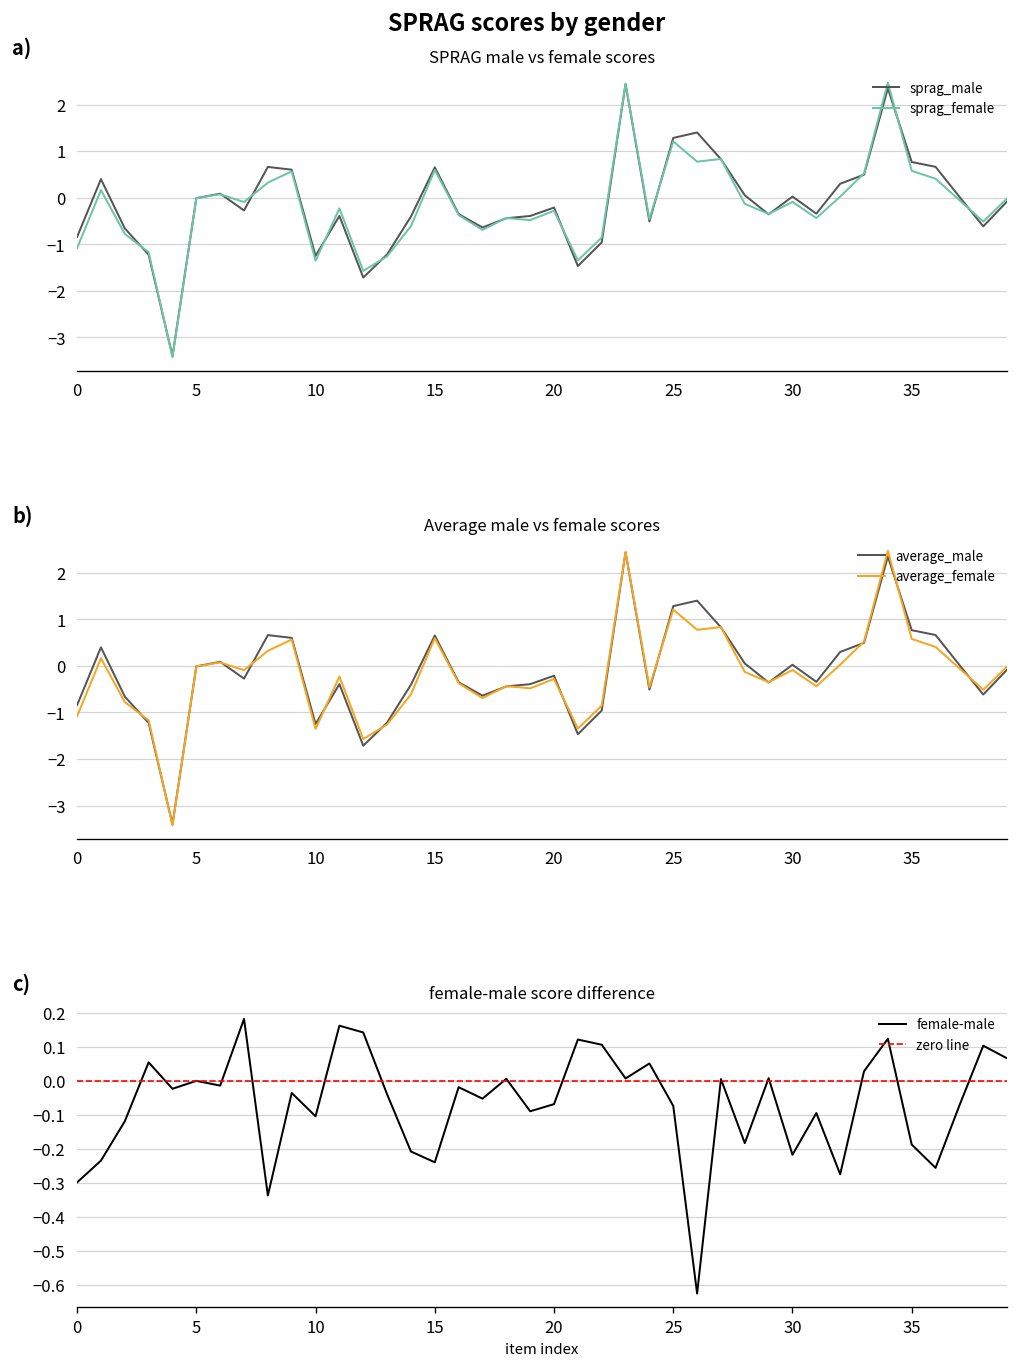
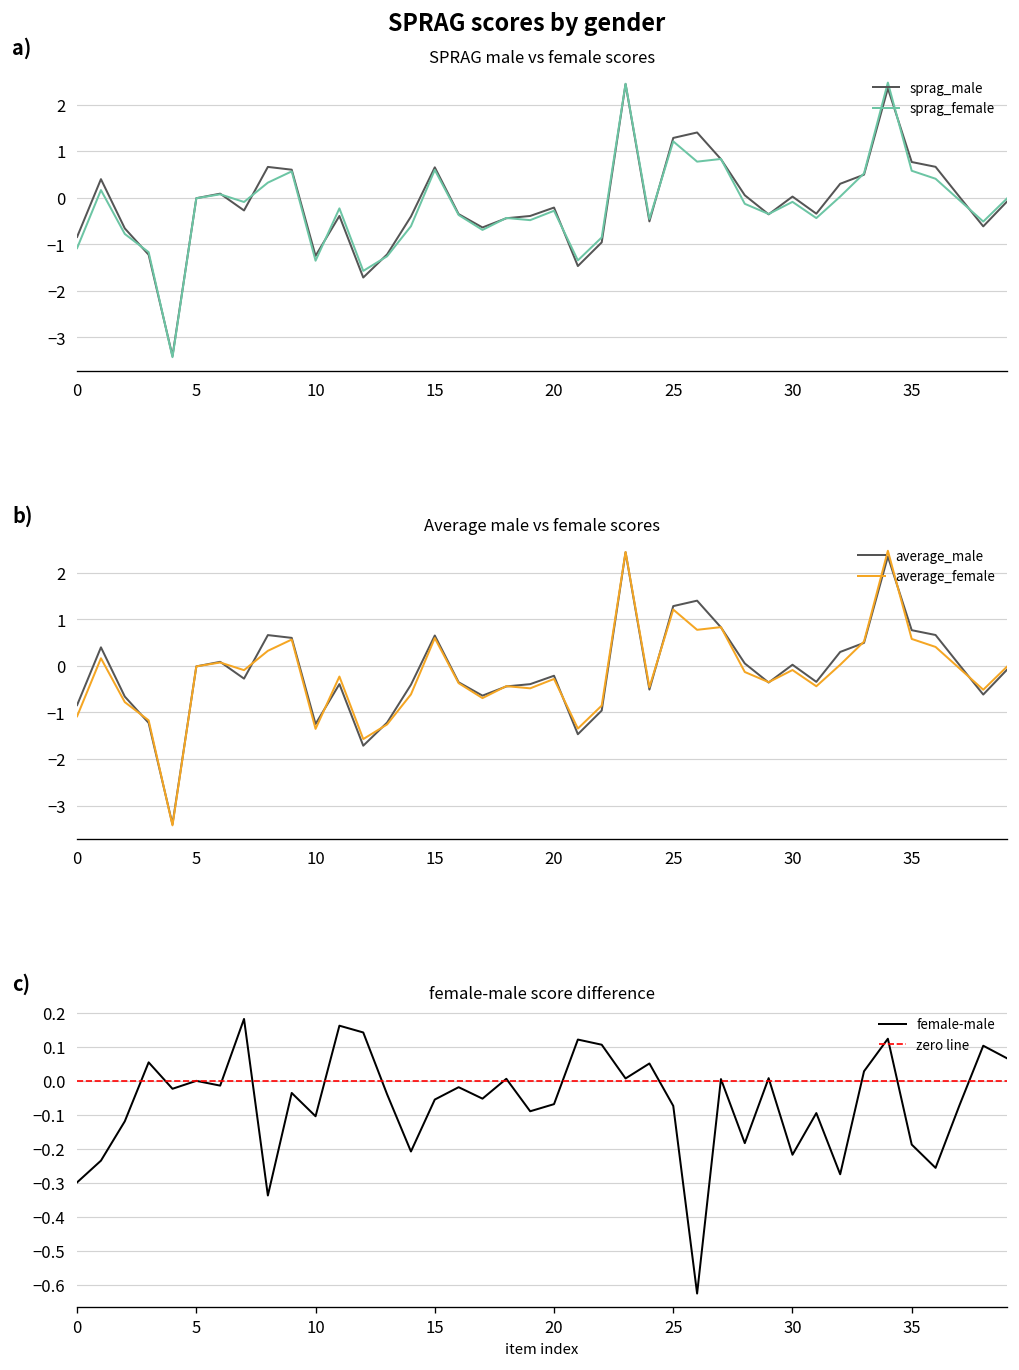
  {
    "SPRAG male vs female scores": {
      "sprag_male": {
        "0": -0.8,
        "10": -1.2,
        "20": -0.2,
        "25": 1.3,
        "30": 0.0,
        "35": 0.8
      },
      "sprag_female": {
        "0": -1.1,
        "10": -1.4,
        "20": -0.3,
        "25": 1.2,
        "30": -0.1,
        "35": 0.6
      }
    },
    "Average male vs female scores": {
      "average_male": {
        "0": -0.8,
        "10": -1.2,
        "20": -0.2,
        "25": 1.3,
        "30": 0.0,
        "35": 0.8
      },
      "average_female": {
        "0": -1.1,
        "10": -1.4,
        "20": -0.3,
        "25": 1.2,
        "30": -0.1,
        "35": 0.6
      }
    },
    "female-male score difference": {
      "0": -0.30,
      "5": 0.00,
      "10": -0.10,
-     "15": -0.24,
+     "15": -0.06,
      "20": -0.07,
      "25": -0.07,
      "30": -0.22,
      "35": -0.19
    }
  }
